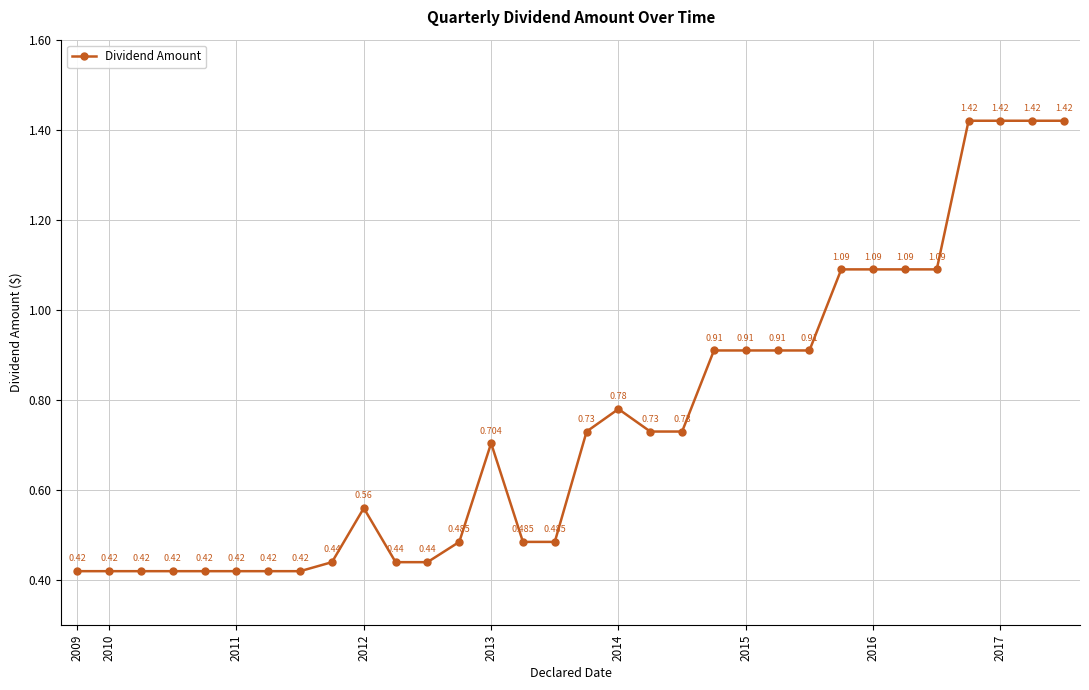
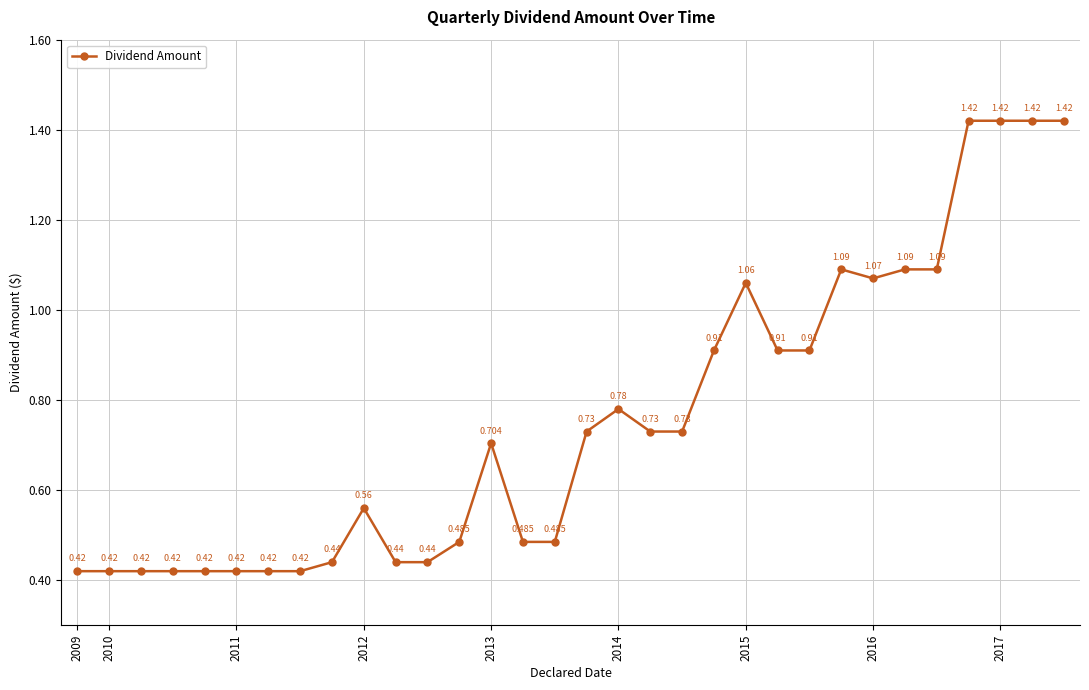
  {
    "2009": 0.42,
    "2010": 0.42,
    "2011": 0.42,
    "2012": 0.56,
    "2013": 0.704,
    "2014": 0.78,
-   "2015": 0.91,
-   "2016": 1.09,
+   "2015": 1.06,
+   "2016": 1.07,
    "2017": 1.42
  }
